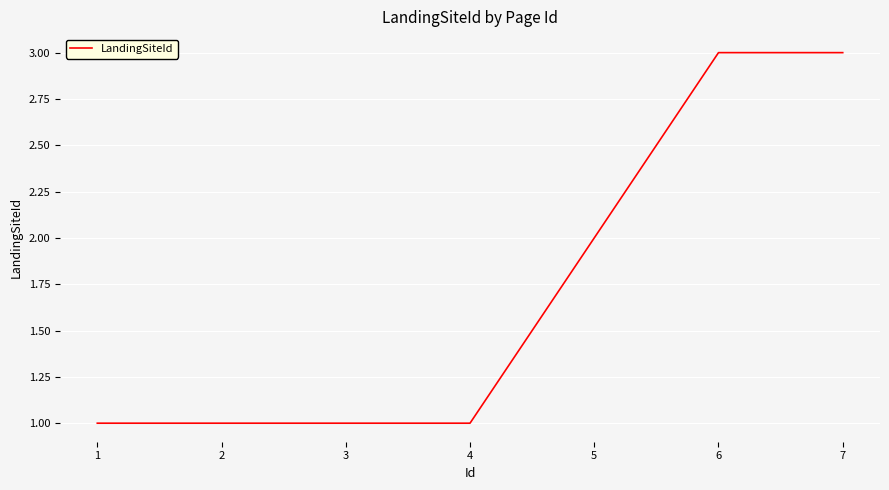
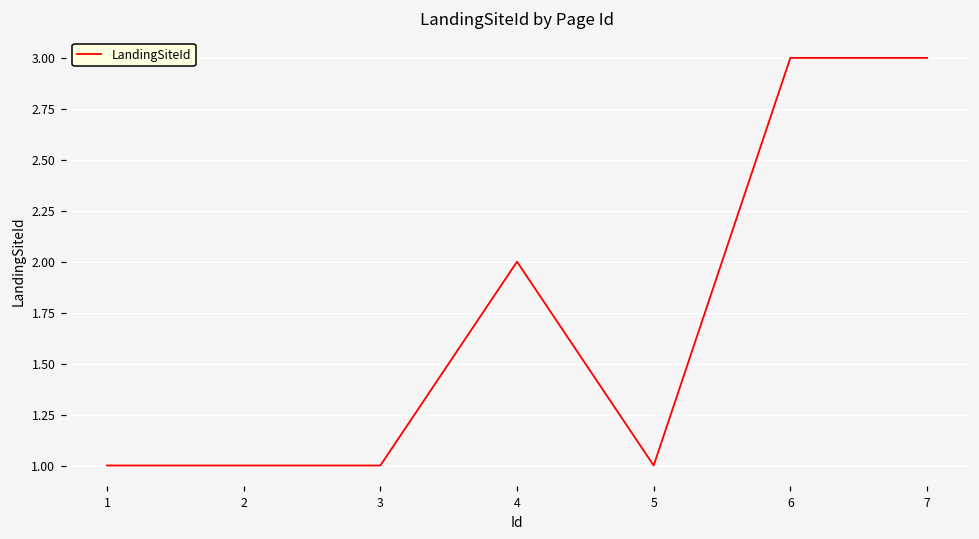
  {
    "1": 1,
    "2": 1,
    "3": 1,
-   "4": 1,
-   "5": 2,
+   "4": 2,
+   "5": 1,
    "6": 3,
    "7": 3
  }
